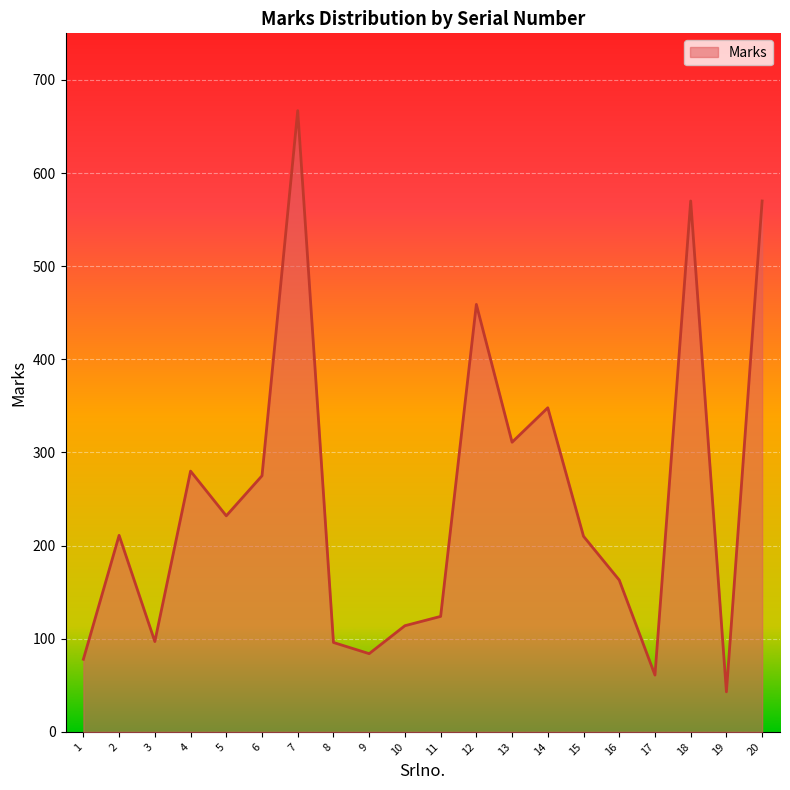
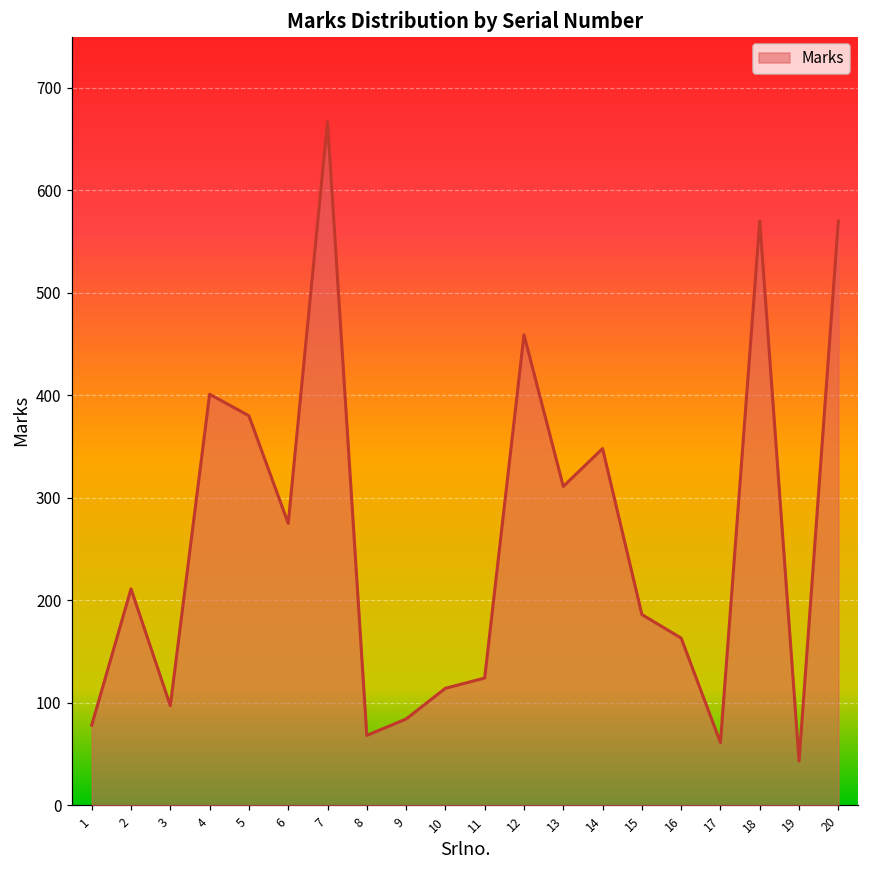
  {
    "1": 80,
    "2": 210,
    "3": 100,
-   "4": 280,
-   "5": 230,
+   "4": 400,
+   "5": 380,
    "6": 280,
    "7": 670,
-   "8": 100,
+   "8": 70,
    "9": 80,
    "10": 110,
    "11": 120,
    "12": 460,
    "13": 310,
    "14": 350,
-   "15": 210,
+   "15": 190,
    "16": 160,
    "17": 60,
    "18": 570,
    "19": 40,
    "20": 570
  }
